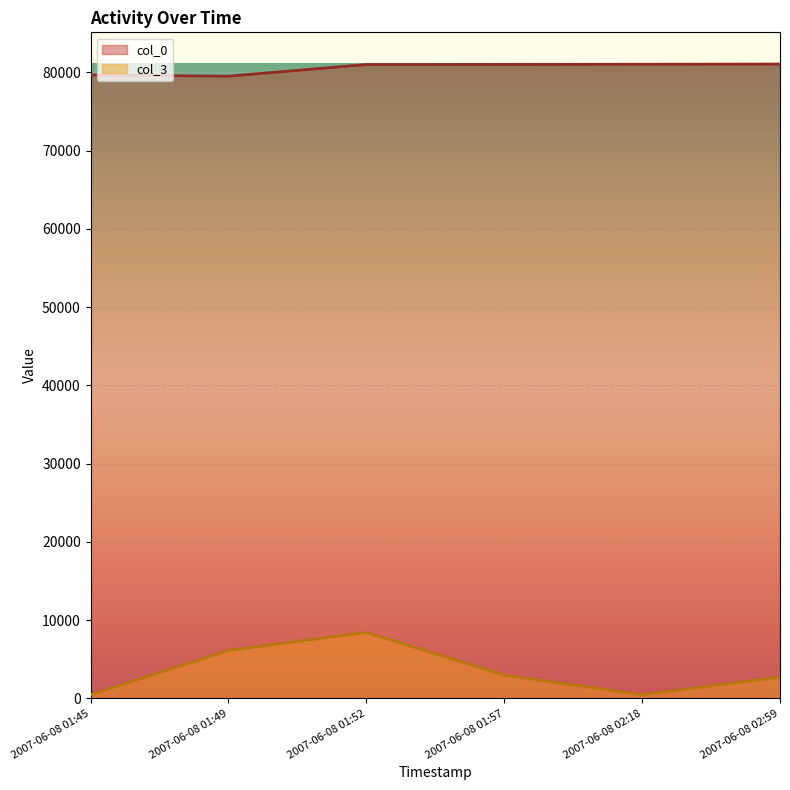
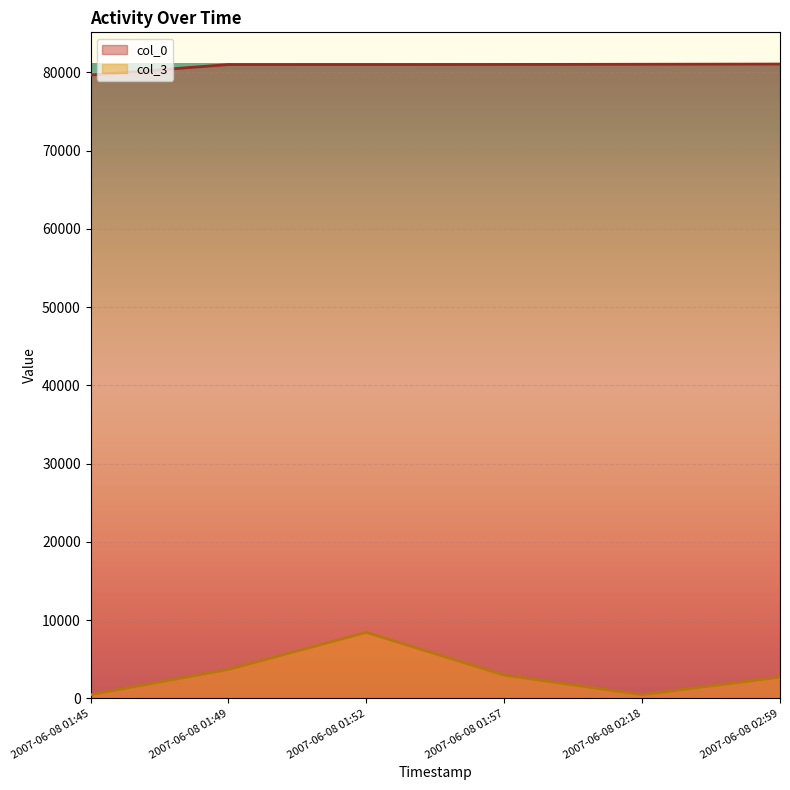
  {
    "col_0": {
      "2007-06-08 01:45": 80000,
-     "2007-06-08 01:49": 80000,
+     "2007-06-08 01:49": 81000,
      "2007-06-08 01:52": 81000,
      "2007-06-08 01:57": 81000,
      "2007-06-08 02:18": 81000,
      "2007-06-08 02:59": 81000
    },
    "col_3": {
      "2007-06-08 01:45": 0,
-     "2007-06-08 01:49": 6000,
+     "2007-06-08 01:49": 4000,
      "2007-06-08 01:52": 8000,
      "2007-06-08 01:57": 3000,
      "2007-06-08 02:18": 0,
      "2007-06-08 02:59": 3000
    }
  }
